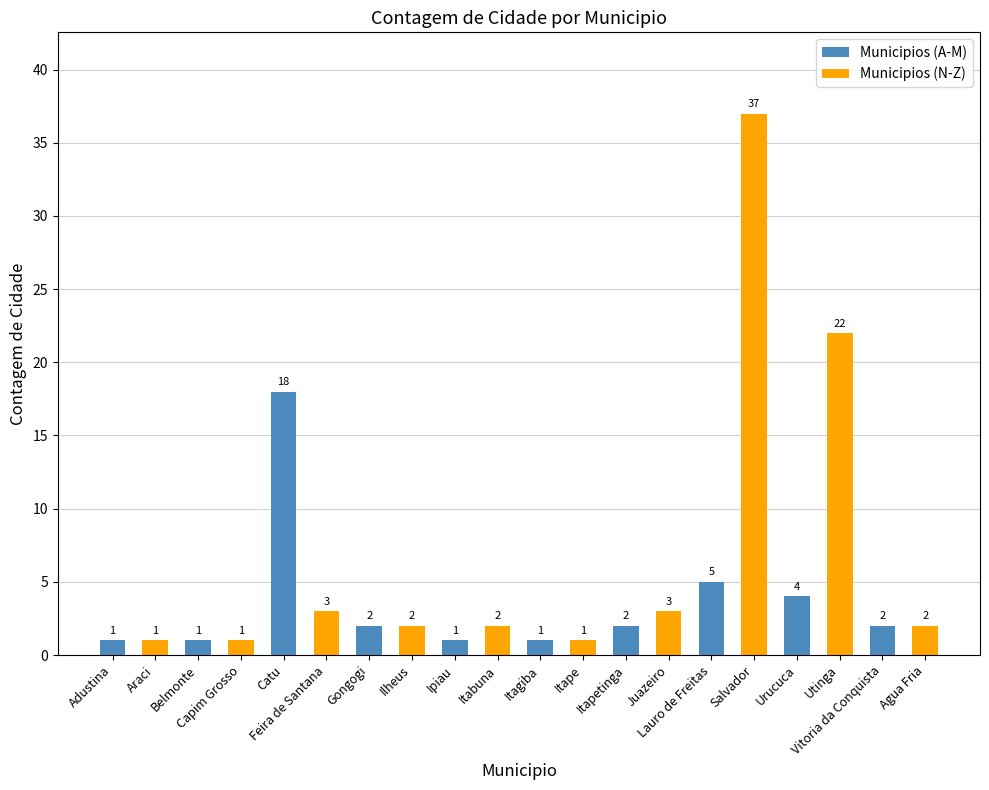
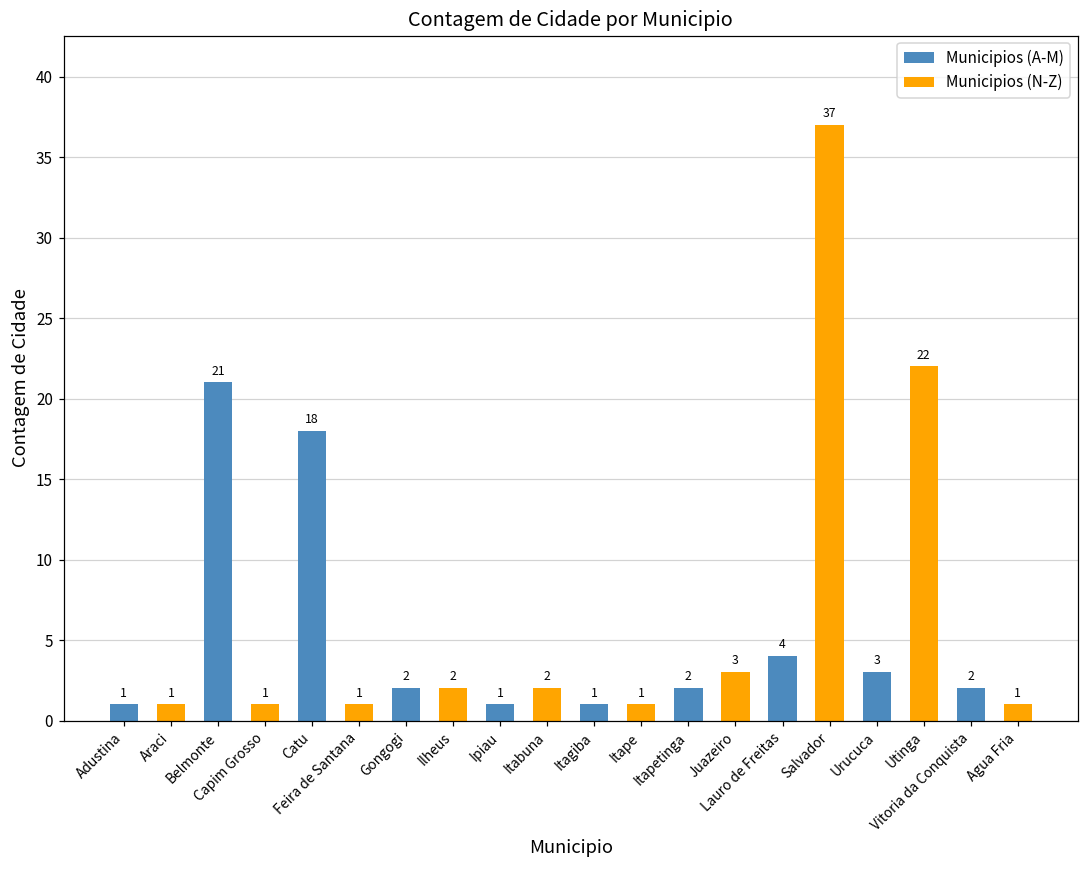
  {
    "Adustina": 1,
    "Araci": 1,
-   "Belmonte": 1,
+   "Belmonte": 21,
    "Capim Grosso": 1,
    "Catu": 18,
-   "Feira de Santana": 3,
+   "Feira de Santana": 1,
    "Gongogi": 2,
    "Ilheus": 2,
    "Ipiau": 1,
    "Itabuna": 2,
    "Itagiba": 1,
    "Itape": 1,
    "Itapetinga": 2,
    "Juazeiro": 3,
-   "Lauro de Freitas": 5,
+   "Lauro de Freitas": 4,
    "Salvador": 37,
-   "Urucuca": 4,
+   "Urucuca": 3,
    "Utinga": 22,
    "Vitoria da Conquista": 2,
-   "Agua Fria": 2
+   "Agua Fria": 1
  }
